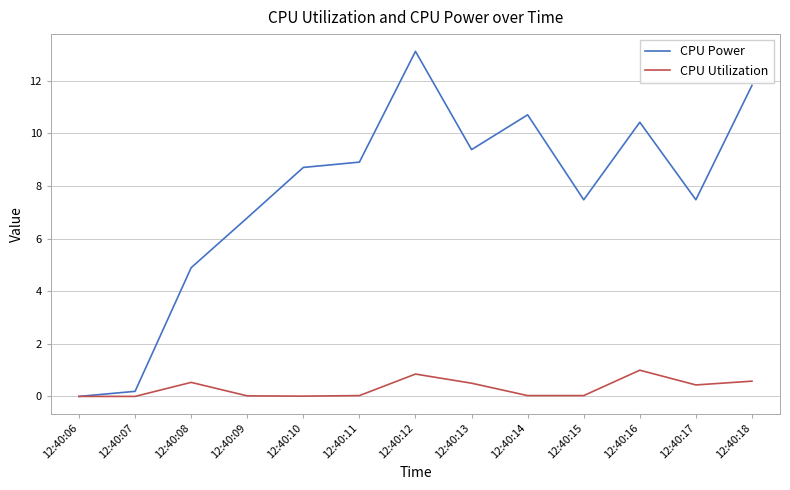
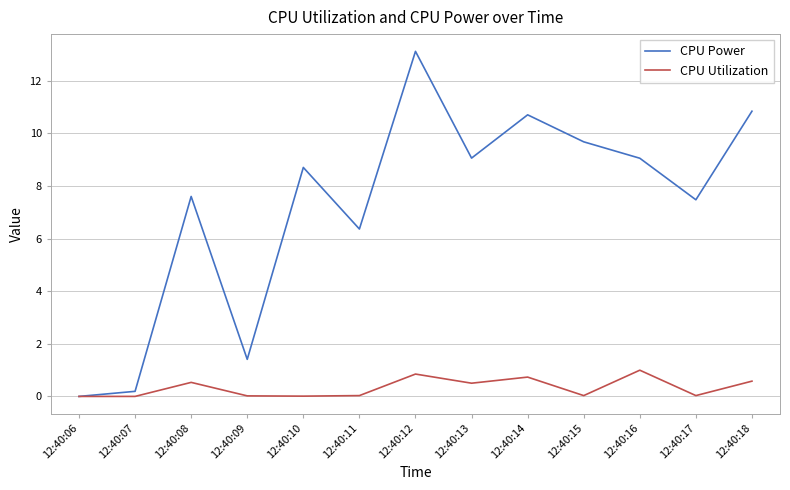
  {
    "CPU Power": {
      "12:40:07": 0.2,
-     "12:40:08": 4.9,
-     "12:40:09": 6.8,
+     "12:40:08": 7.6,
+     "12:40:09": 1.4,
      "12:40:10": 8.7,
-     "12:40:11": 8.9,
+     "12:40:11": 6.4,
      "12:40:12": 13.1,
-     "12:40:13": 9.4,
+     "12:40:13": 9.1,
      "12:40:14": 10.7,
-     "12:40:15": 7.5,
-     "12:40:16": 10.4,
+     "12:40:15": 9.7,
+     "12:40:16": 9.1,
      "12:40:17": 7.5,
-     "12:40:18": 11.8
+     "12:40:18": 10.8
    },
    "CPU Utilization": {
      "12:40:07": 0.0,
      "12:40:08": 0.5,
      "12:40:09": 0.0,
      "12:40:10": 0.0,
      "12:40:11": 0.0,
      "12:40:12": 0.9,
      "12:40:13": 0.5,
-     "12:40:14": 0.0,
+     "12:40:14": 0.7,
      "12:40:15": 0.0,
      "12:40:16": 1.0,
-     "12:40:17": 0.4,
+     "12:40:17": 0.0,
      "12:40:18": 0.6
    }
  }
